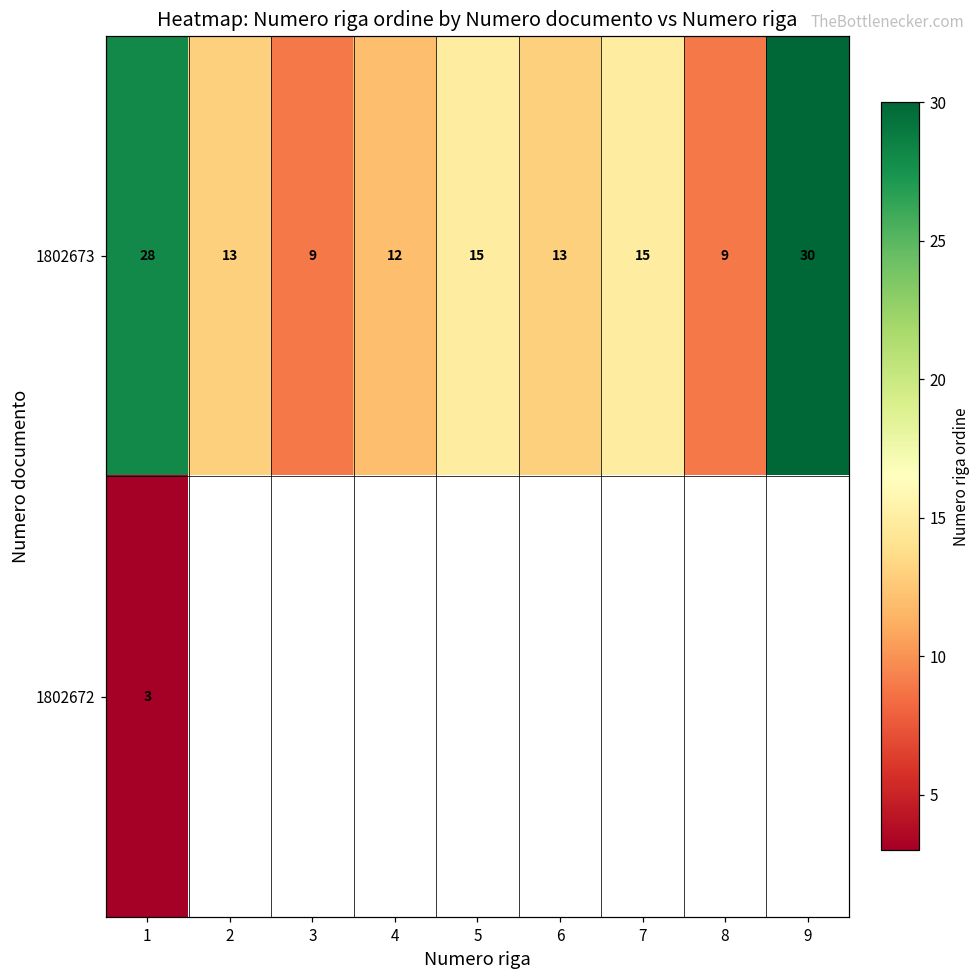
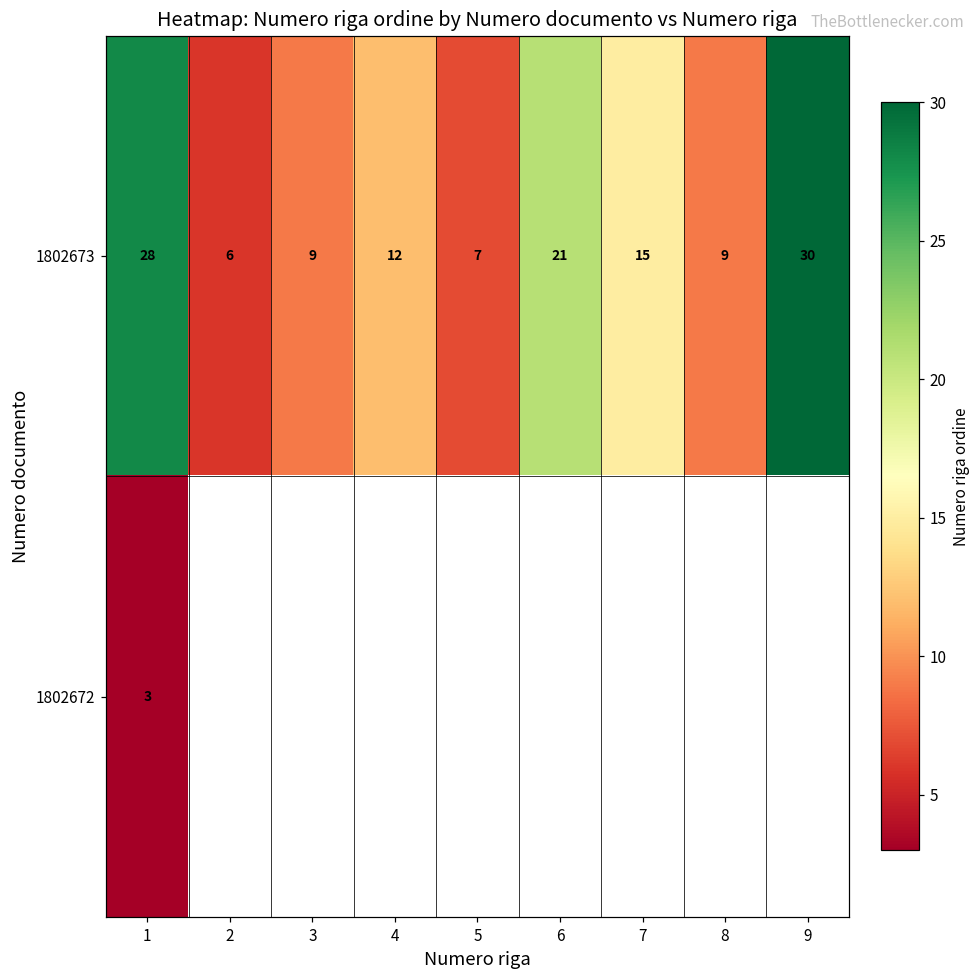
  {
    "1802673": {
      "1": 28,
-     "2": 13,
+     "2": 6,
      "3": 9,
      "4": 12,
-     "5": 15,
-     "6": 13,
+     "5": 7,
+     "6": 21,
      "7": 15,
      "8": 9,
      "9": 30
    },
    "1802672": {
      "1": 3
    }
  }
